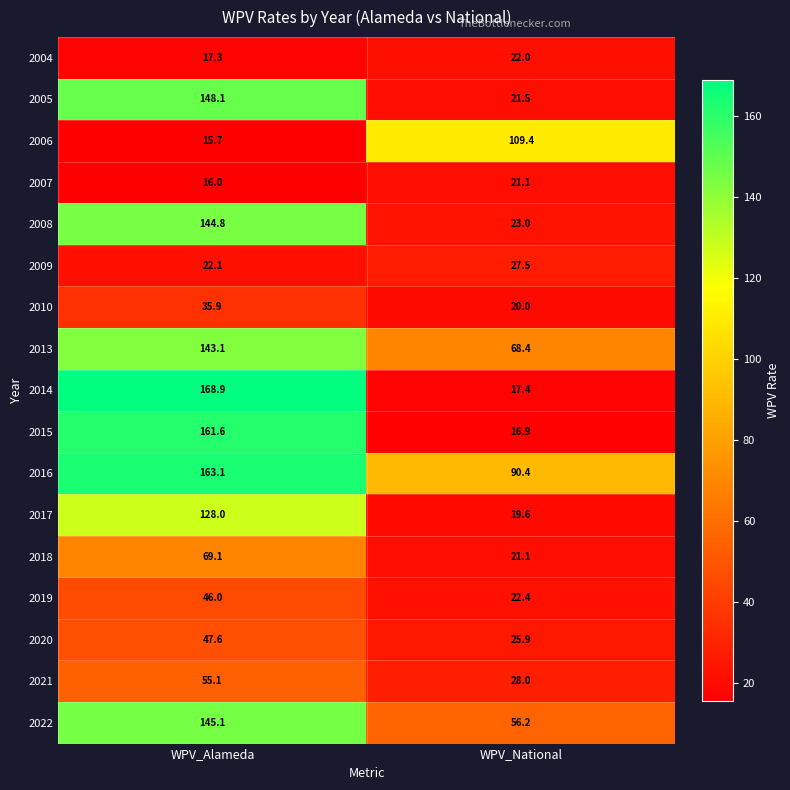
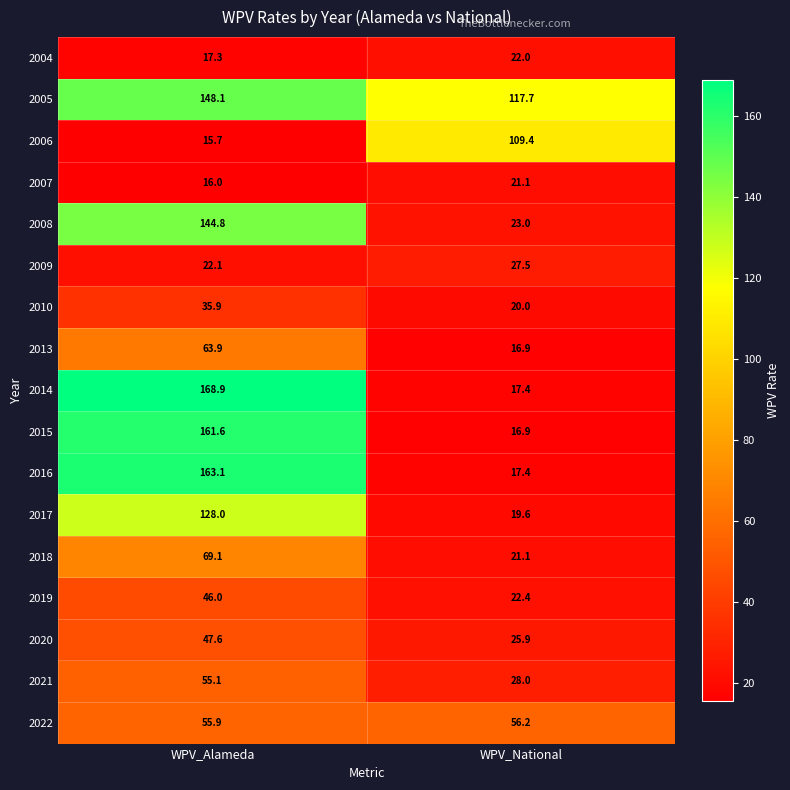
  {
    "2004": {
      "WPV_Alameda": 17.3,
      "WPV_National": 22.0
    },
    "2005": {
      "WPV_Alameda": 148.1,
-     "WPV_National": 21.5
+     "WPV_National": 117.7
    },
    "2006": {
      "WPV_Alameda": 15.7,
      "WPV_National": 109.4
    },
    "2007": {
      "WPV_Alameda": 16.0,
      "WPV_National": 21.1
    },
    "2008": {
      "WPV_Alameda": 144.8,
      "WPV_National": 23.0
    },
    "2009": {
      "WPV_Alameda": 22.1,
      "WPV_National": 27.5
    },
    "2010": {
      "WPV_Alameda": 35.9,
      "WPV_National": 20.0
    },
    "2013": {
-     "WPV_Alameda": 143.1,
-     "WPV_National": 68.4
+     "WPV_Alameda": 63.9,
+     "WPV_National": 16.9
    },
    "2014": {
      "WPV_Alameda": 168.9,
      "WPV_National": 17.4
    },
    "2015": {
      "WPV_Alameda": 161.6,
      "WPV_National": 16.9
    },
    "2016": {
      "WPV_Alameda": 163.1,
-     "WPV_National": 90.4
+     "WPV_National": 17.4
    },
    "2017": {
      "WPV_Alameda": 128.0,
      "WPV_National": 19.6
    },
    "2018": {
      "WPV_Alameda": 69.1,
      "WPV_National": 21.1
    },
    "2019": {
      "WPV_Alameda": 46.0,
      "WPV_National": 22.4
    },
    "2020": {
      "WPV_Alameda": 47.6,
      "WPV_National": 25.9
    },
    "2021": {
      "WPV_Alameda": 55.1,
      "WPV_National": 28.0
    },
    "2022": {
-     "WPV_Alameda": 145.1,
+     "WPV_Alameda": 55.9,
      "WPV_National": 56.2
    }
  }
